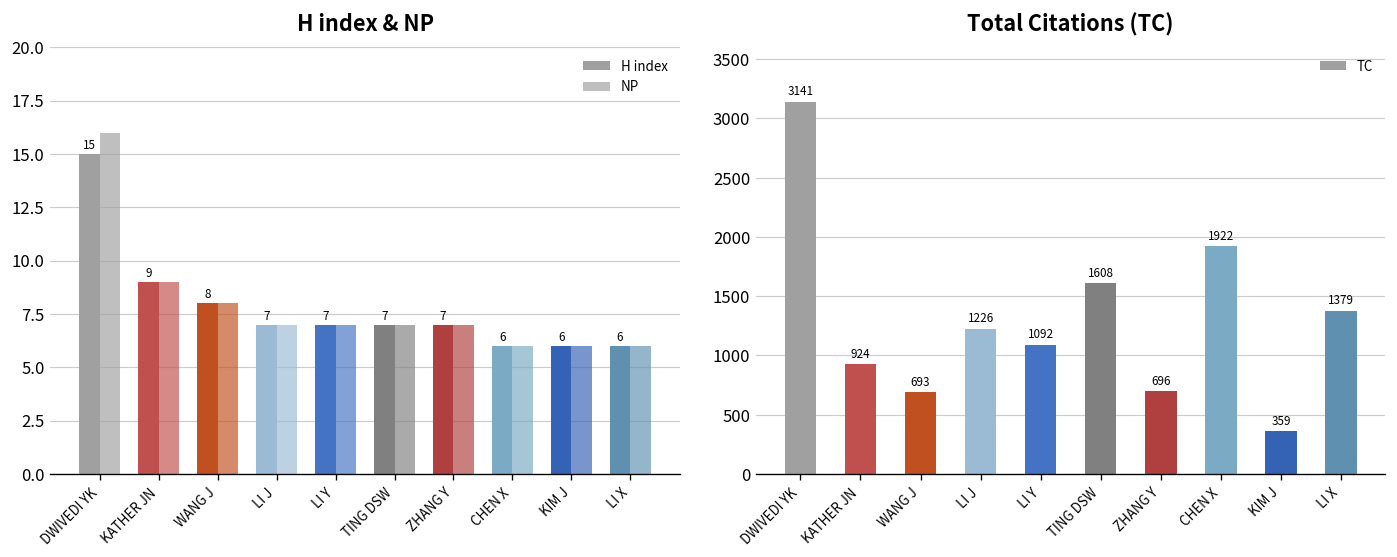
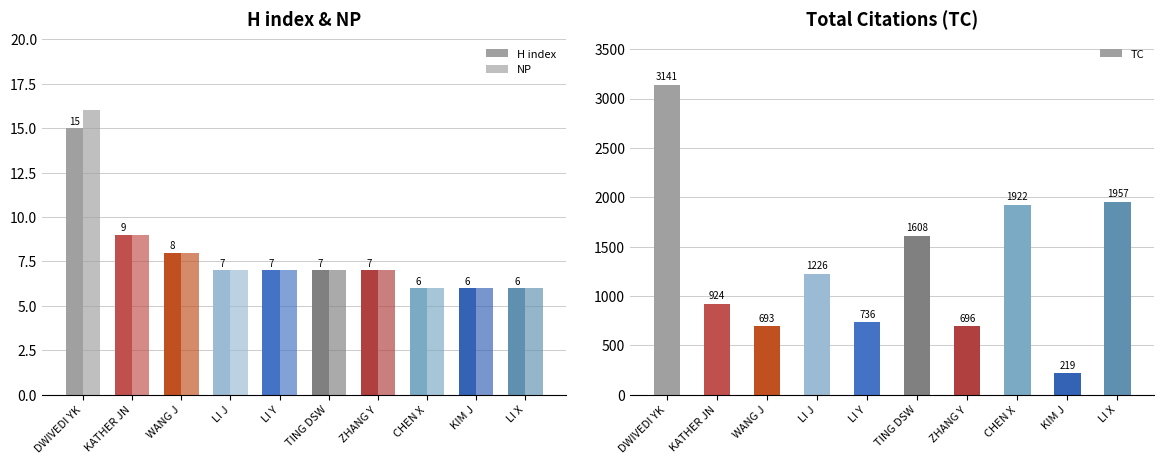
  {
    "Total Citations (TC)": {
      "DWIVEDI YK": 3141,
      "KATHER JN": 924,
      "WANG J": 693,
      "LI J": 1226,
-     "LI Y": 1092,
+     "LI Y": 736,
      "TING DSW": 1608,
      "ZHANG Y": 696,
      "CHEN X": 1922,
-     "KIM J": 359,
-     "LI X": 1379
+     "KIM J": 219,
+     "LI X": 1957
    }
  }
